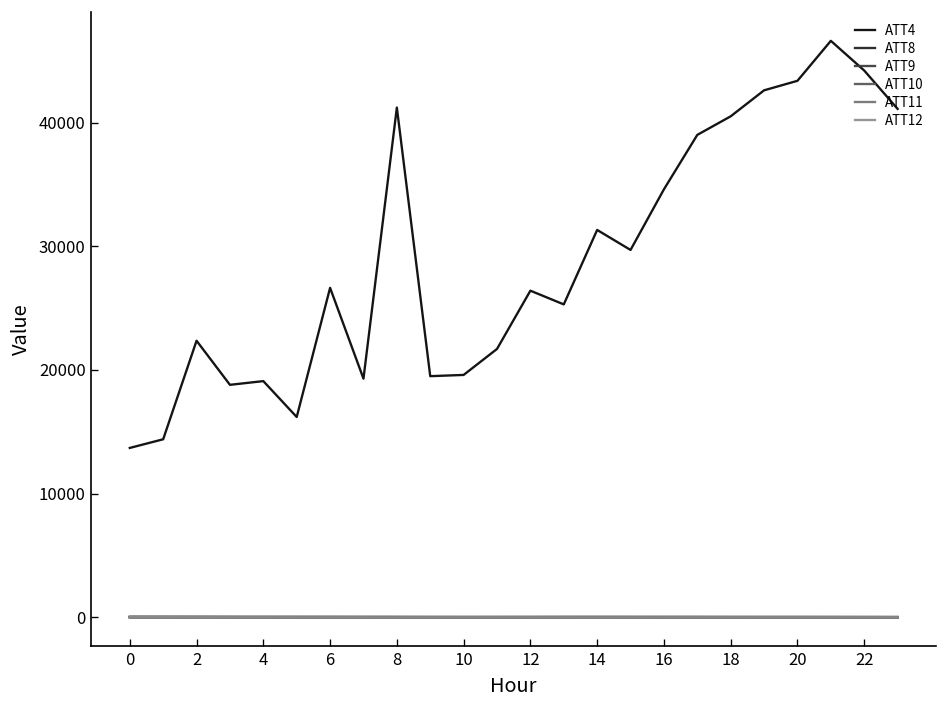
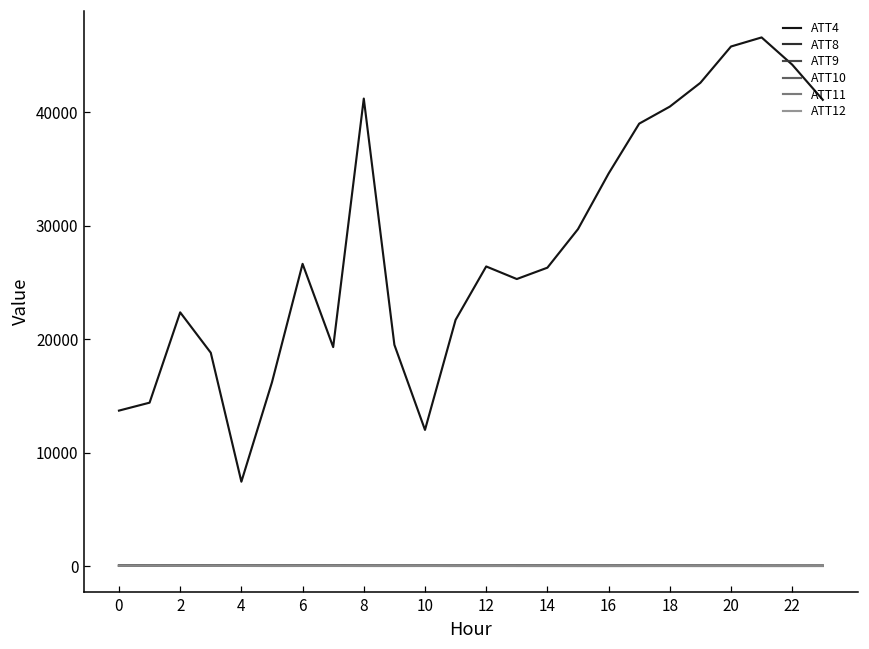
  {
    "ATT4": {
      "0": 13700,
      "2": 22400,
-     "4": 19100,
+     "4": 7400,
      "6": 26600,
      "8": 41200,
-     "10": 19600,
+     "10": 12000,
      "12": 26400,
-     "14": 31300,
+     "14": 26300,
      "16": 34600,
      "18": 40500,
-     "20": 43400,
+     "20": 45800,
      "22": 44200
    }
  }
